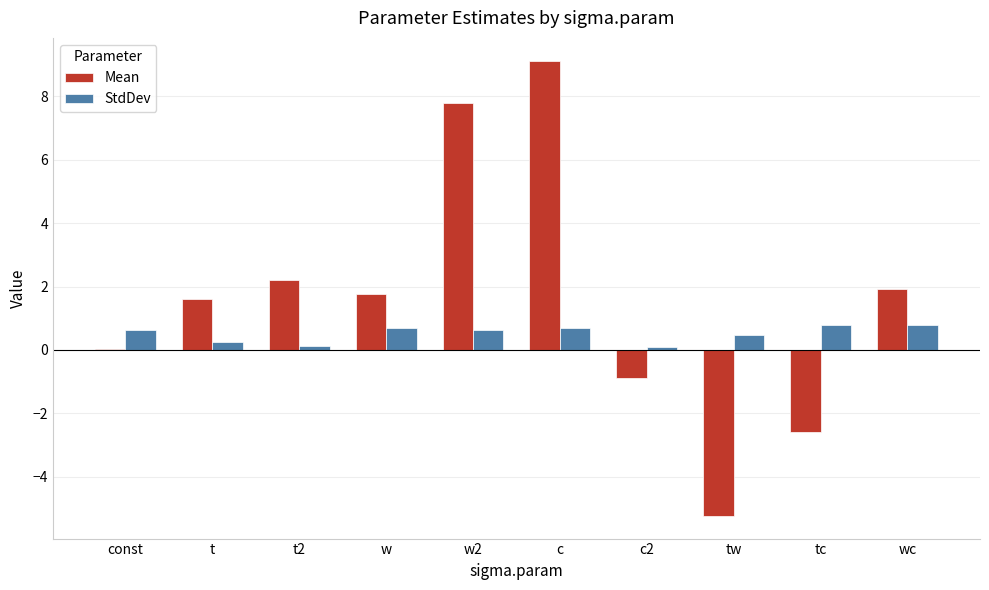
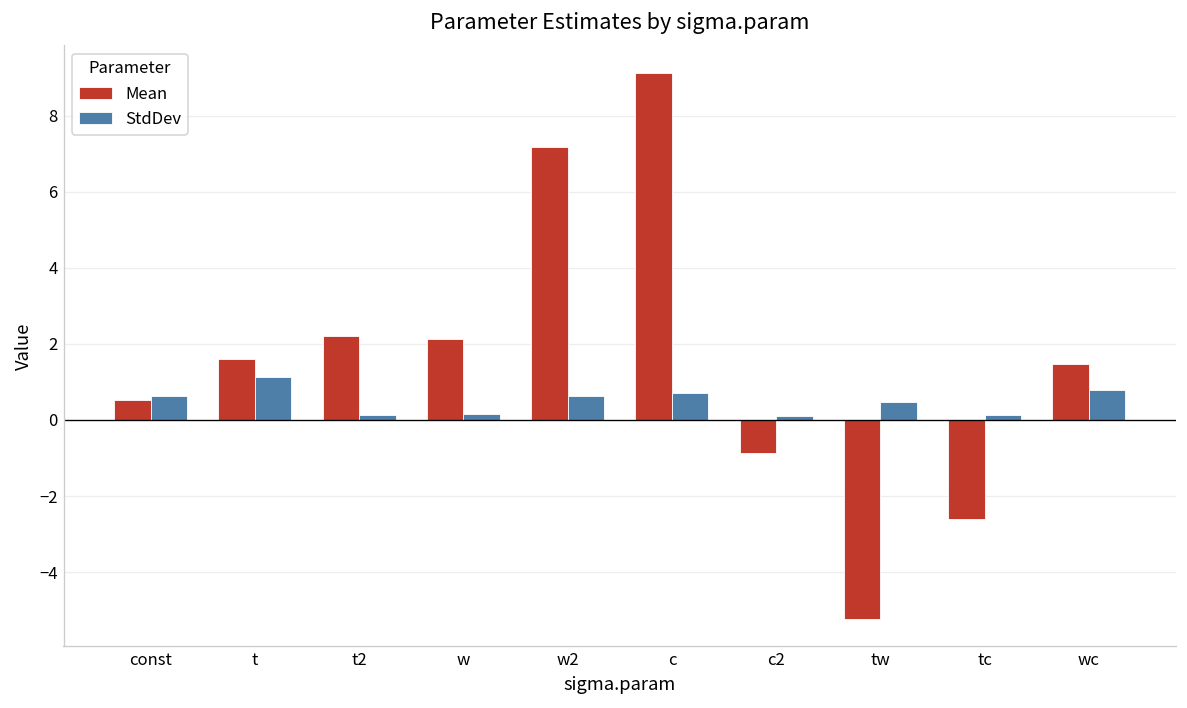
  {
    "Mean": {
-     "const": 0.0,
+     "const": 0.5,
      "t": 1.6,
      "t2": 2.2,
-     "w": 1.8,
-     "w2": 7.8,
+     "w": 2.1,
+     "w2": 7.2,
      "c": 9.1,
      "c2": -0.9,
      "tw": -5.2,
      "tc": -2.6,
-     "wc": 1.9
+     "wc": 1.5
    },
    "StdDev": {
      "const": 0.6,
-     "t": 0.2,
+     "t": 1.1,
      "t2": 0.1,
-     "w": 0.7,
+     "w": 0.2,
      "w2": 0.6,
      "c": 0.7,
      "c2": 0.1,
      "tw": 0.5,
-     "tc": 0.8,
+     "tc": 0.1,
      "wc": 0.8
    }
  }
